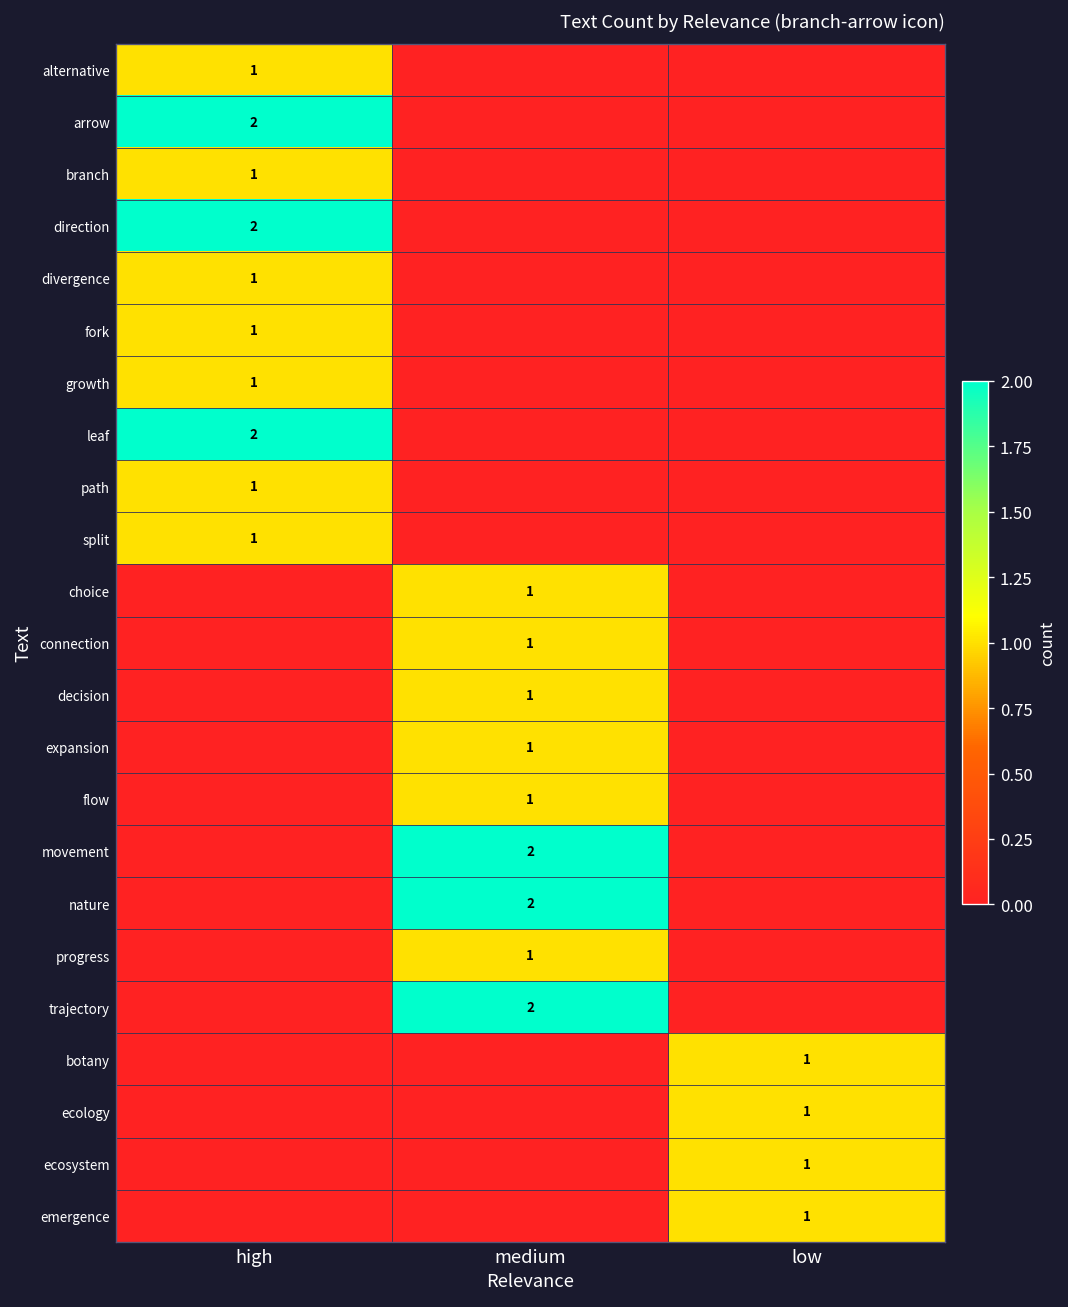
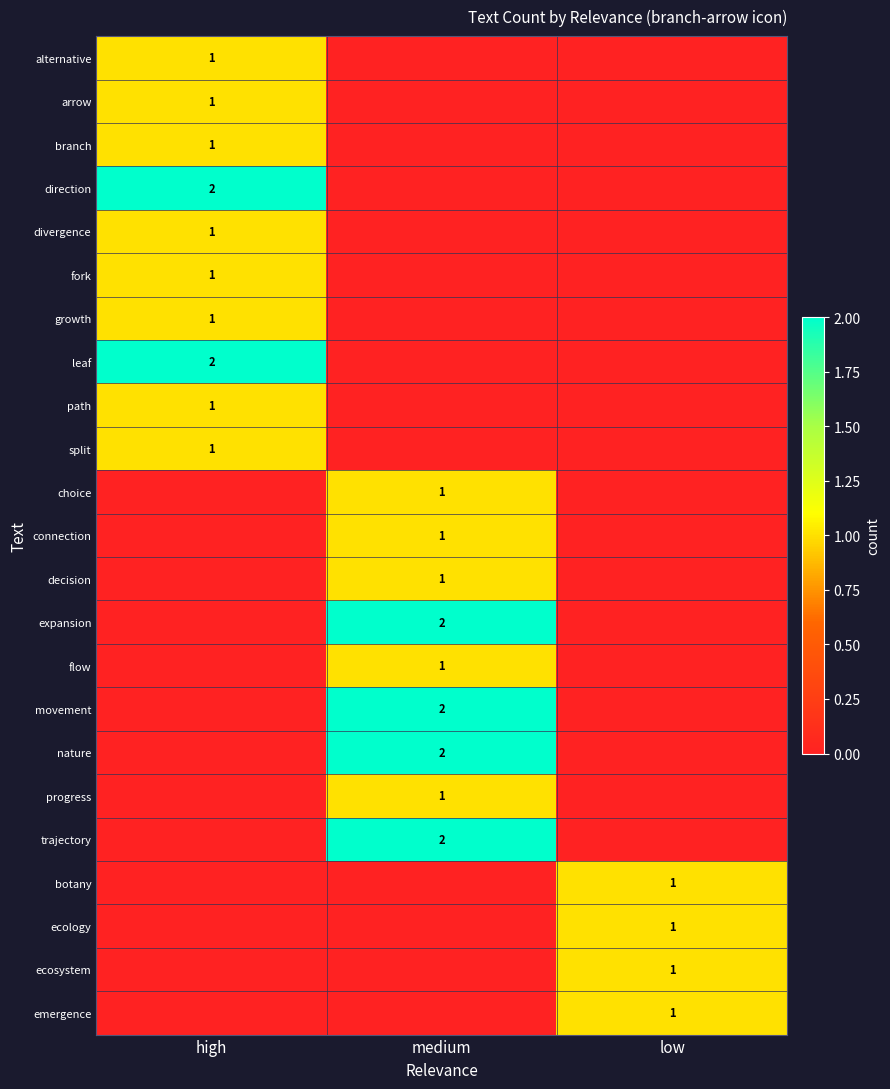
  {
    "alternative": {
      "high": 1
    },
    "arrow": {
-     "high": 2
+     "high": 1
    },
    "branch": {
      "high": 1
    },
    "direction": {
      "high": 2
    },
    "divergence": {
      "high": 1
    },
    "fork": {
      "high": 1
    },
    "growth": {
      "high": 1
    },
    "leaf": {
      "high": 2
    },
    "path": {
      "high": 1
    },
    "split": {
      "high": 1
    },
    "choice": {
      "medium": 1
    },
    "connection": {
      "medium": 1
    },
    "decision": {
      "medium": 1
    },
    "expansion": {
-     "medium": 1
+     "medium": 2
    },
    "flow": {
      "medium": 1
    },
    "movement": {
      "medium": 2
    },
    "nature": {
      "medium": 2
    },
    "progress": {
      "medium": 1
    },
    "trajectory": {
      "medium": 2
    },
    "botany": {
      "low": 1
    },
    "ecology": {
      "low": 1
    },
    "ecosystem": {
      "low": 1
    },
    "emergence": {
      "low": 1
    }
  }
